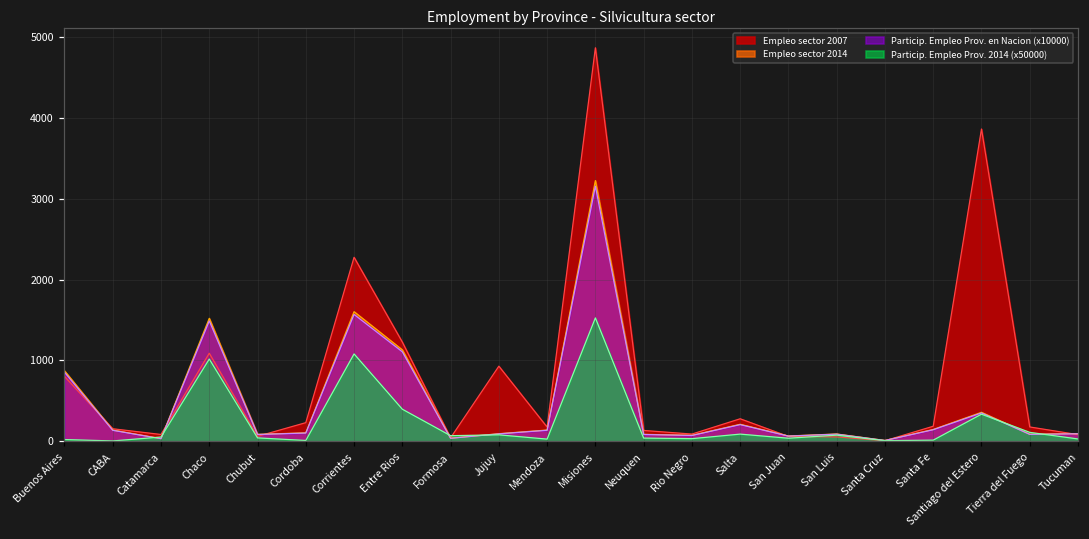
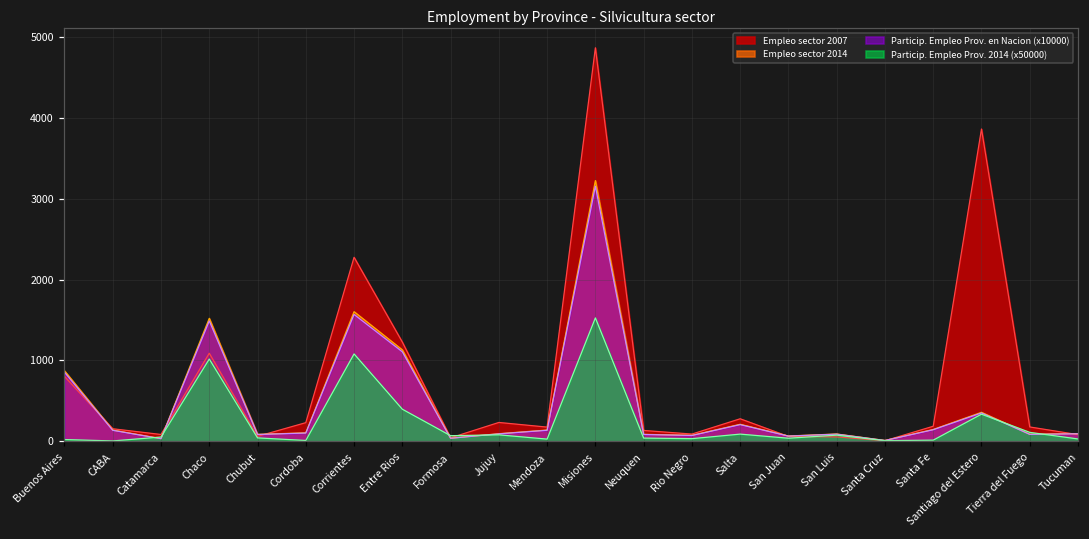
  {
    "Empleo sector 2007": {
      "Buenos Aires": 800,
      "Chaco": 1100,
      "Cordoba": 200,
      "Corrientes": 2300,
      "Entre Rios": 1200,
-     "Jujuy": 900,
+     "Jujuy": 200,
      "Mendoza": 200,
      "Misiones": 4900,
      "Neuquen": 100,
      "Salta": 300,
      "Santa Fe": 200,
      "Santiago del Estero": 3900,
      "Tierra del Fuego": 200
    },
    "Empleo sector 2014": {
      "Corrientes": 1600,
      "Misiones": 3200
    },
    "Particip. Empleo Prov. en Nacion (x10000)": {
      "Corrientes": 1600,
      "Misiones": 3200
    },
    "Particip. Empleo Prov. 2014 (x50000)": {
      "Buenos Aires": 0,
      "CABA": 0,
      "Chaco": 1000,
      "Cordoba": 0,
      "Corrientes": 1100,
      "Entre Rios": 400,
      "Mendoza": 0,
      "Misiones": 1500,
      "Neuquen": 0,
      "Rio Negro": 0,
      "Salta": 100,
      "Santa Fe": 0,
      "Tucuman": 0
    }
  }
